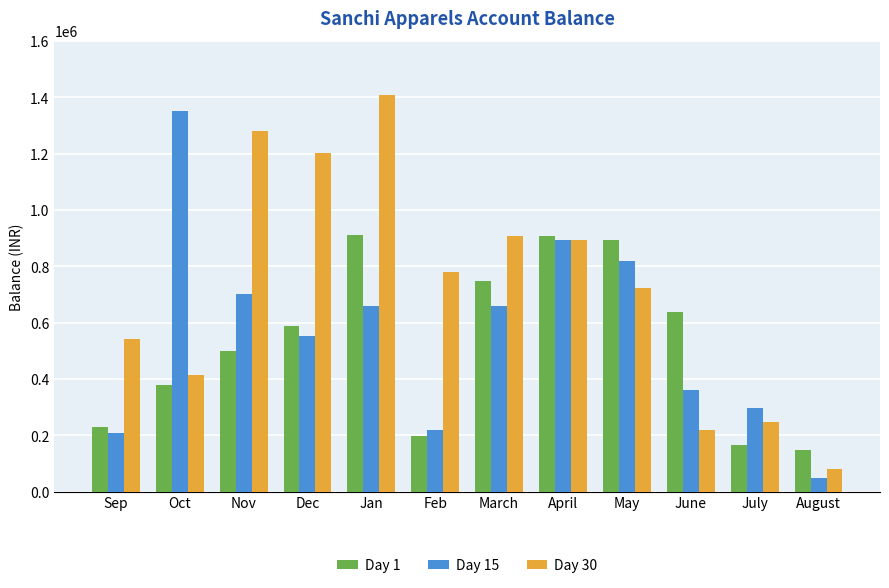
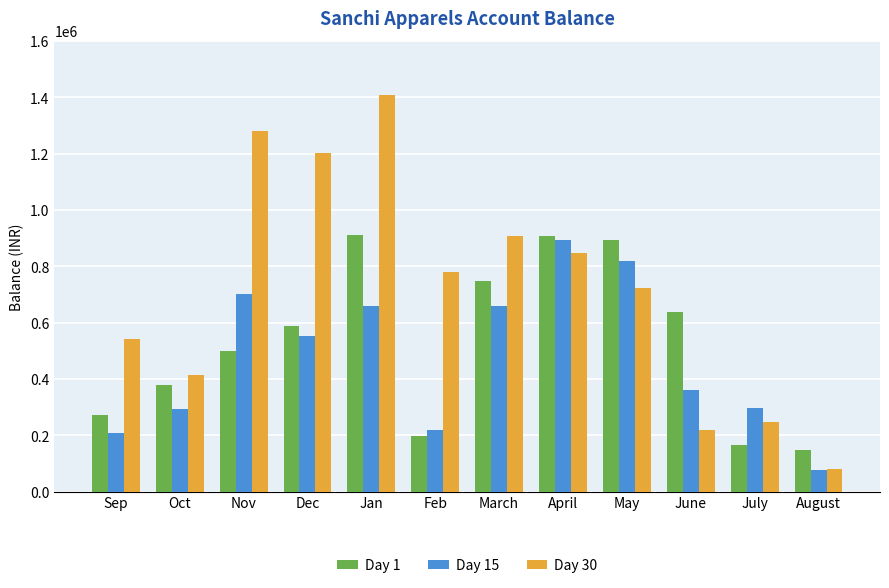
  {
    "Day 1": {
-     "Sep": 230000,
+     "Sep": 270000,
      "Oct": 380000,
      "Nov": 500000,
      "Dec": 590000,
      "Jan": 910000,
      "Feb": 200000,
      "March": 750000,
      "April": 910000,
      "May": 890000,
      "June": 640000,
      "July": 170000,
      "August": 150000
    },
    "Day 15": {
      "Sep": 210000,
-     "Oct": 1350000,
+     "Oct": 290000,
      "Nov": 700000,
      "Dec": 550000,
      "Jan": 660000,
      "Feb": 220000,
      "March": 660000,
      "April": 890000,
      "May": 820000,
      "June": 360000,
      "July": 300000,
-     "August": 50000
+     "August": 80000
    },
    "Day 30": {
      "Sep": 540000,
      "Oct": 410000,
      "Nov": 1280000,
      "Dec": 1200000,
      "Jan": 1410000,
      "Feb": 780000,
      "March": 910000,
-     "April": 890000,
+     "April": 850000,
      "May": 720000,
      "June": 220000,
      "July": 250000,
      "August": 80000
    }
  }
